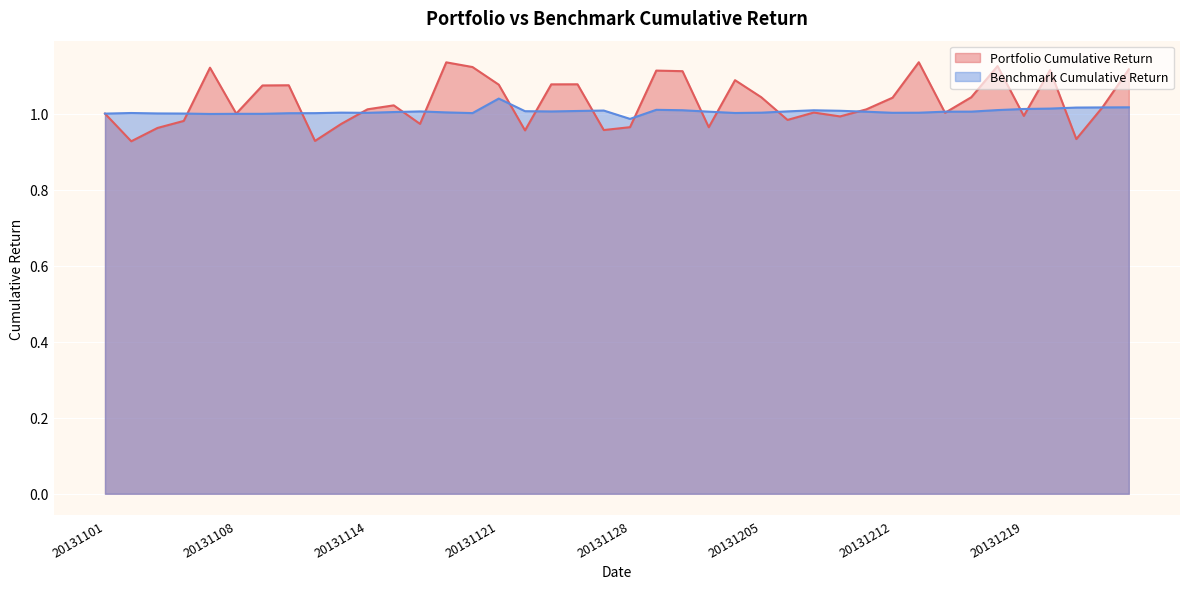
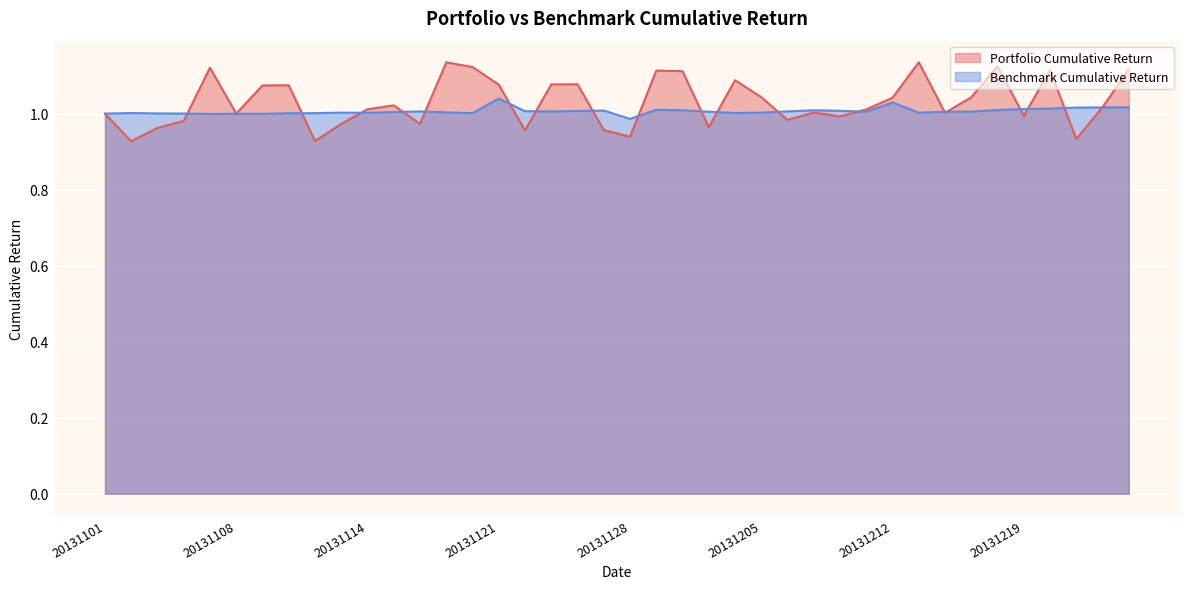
  {
    "Portfolio Cumulative Return": {
      "20131114": 1.01,
      "20131121": 1.08,
-     "20131128": 0.96,
+     "20131128": 0.94,
      "20131205": 1.04,
      "20131212": 1.04,
      "20131219": 0.99
    },
    "Benchmark Cumulative Return": {
      "20131114": 1.00,
      "20131121": 1.04,
      "20131128": 0.99,
      "20131205": 1.00,
-     "20131212": 1.00,
+     "20131212": 1.03,
      "20131219": 1.01
    }
  }
